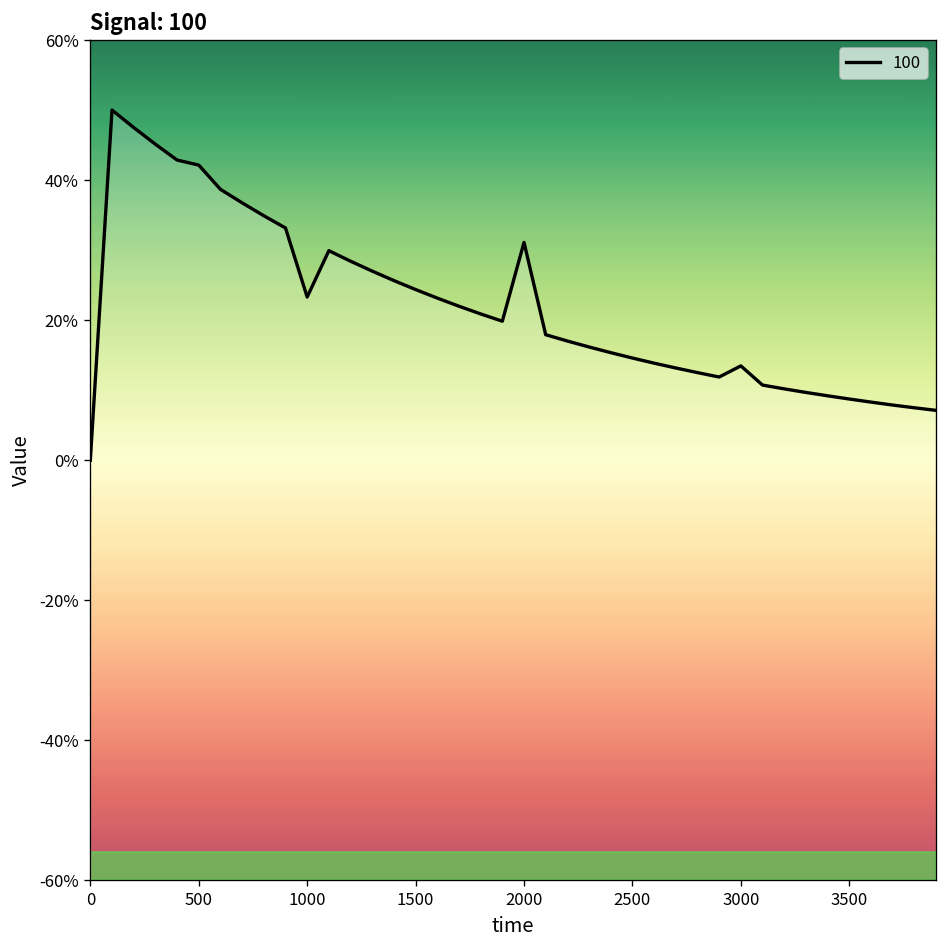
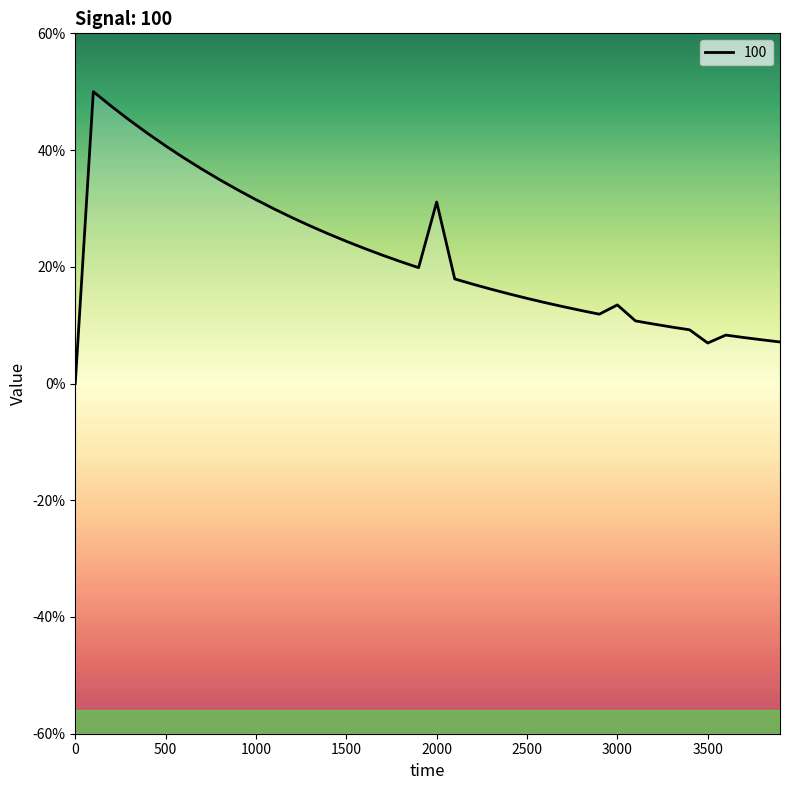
  {
    "0": "0%",
-   "500": "42%",
-   "1000": "23%",
+   "500": "41%",
+   "1000": "32%",
    "1500": "24%",
    "2000": "31%",
    "2500": "15%",
    "3000": "13%",
-   "3500": "9%"
+   "3500": "7%"
  }
